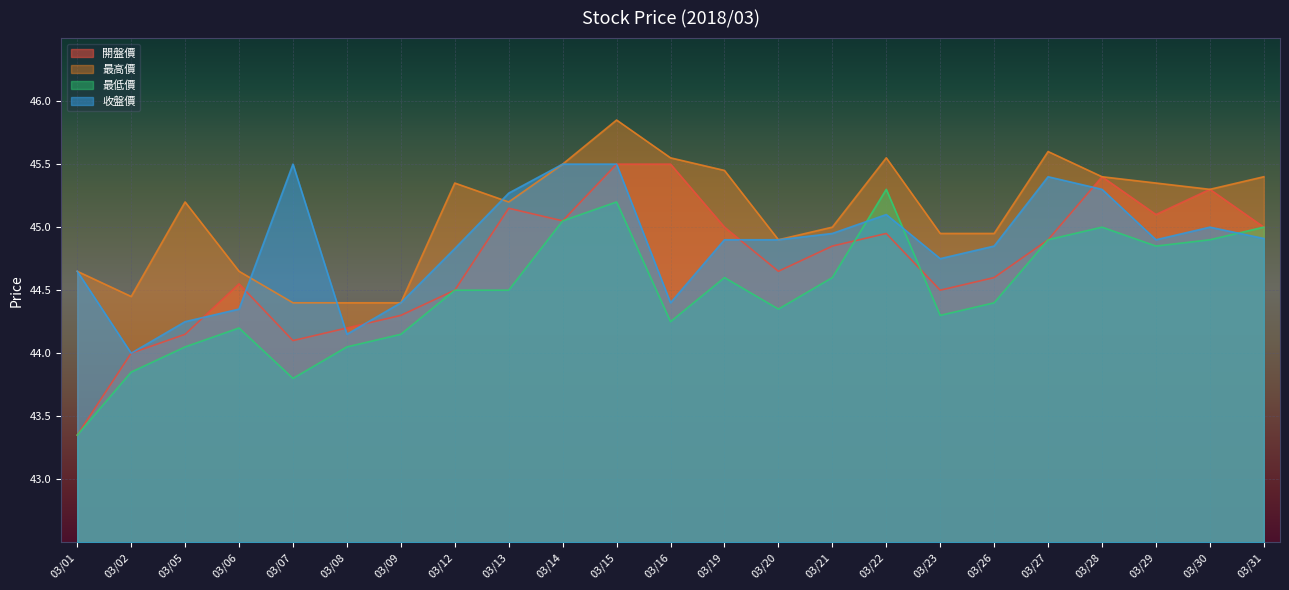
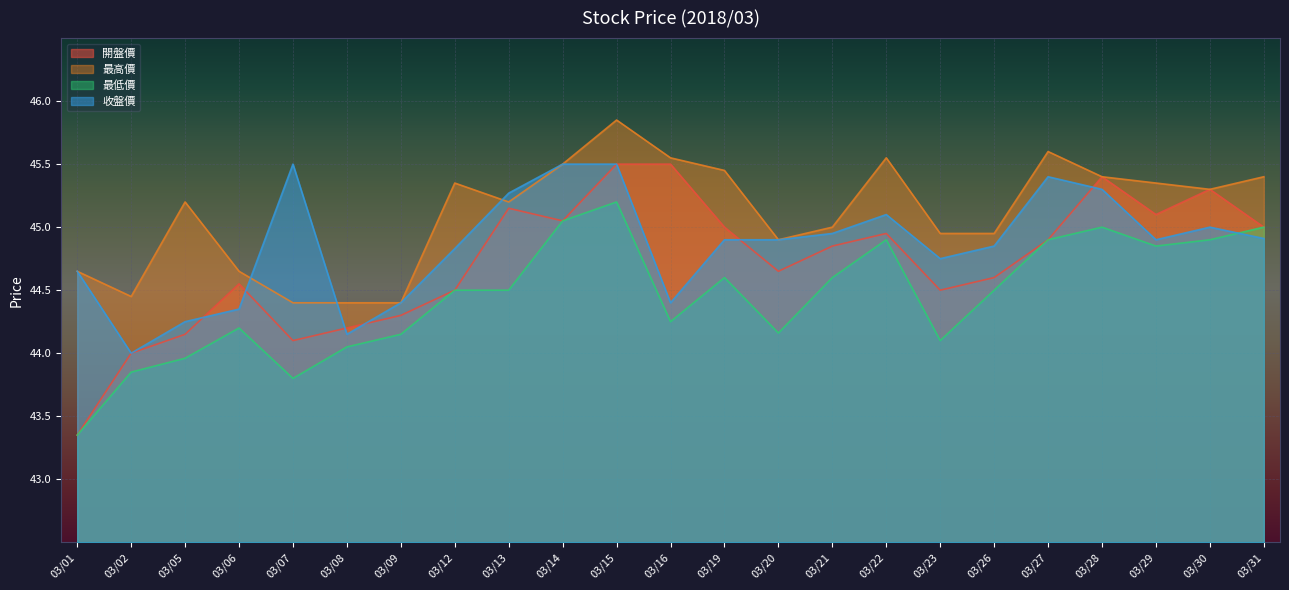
  {
    "最低價": {
      "03/02": 43.85,
-     "03/05": 44.05,
+     "03/05": 43.96,
      "03/06": 44.20,
      "03/07": 43.80,
      "03/08": 44.05,
      "03/09": 44.15,
      "03/13": 44.50,
      "03/15": 45.20,
      "03/16": 44.25,
      "03/19": 44.60,
-     "03/20": 44.35,
+     "03/20": 44.16,
      "03/21": 44.60,
-     "03/22": 45.3,
-     "03/23": 44.3,
-     "03/26": 44.4,
+     "03/22": 44.9,
+     "03/23": 44.1,
+     "03/26": 44.5,
      "03/28": 45.00,
      "03/29": 44.85,
      "03/30": 44.90
    },
    "收盤價": {
      "03/05": 44.25,
      "03/06": 44.35,
      "03/07": 45.50,
      "03/08": 44.15,
      "03/12": 44.83,
      "03/13": 45.27,
      "03/16": 44.40,
      "03/19": 44.90,
      "03/21": 44.95,
      "03/22": 45.10,
      "03/23": 44.75,
      "03/26": 44.85,
      "03/27": 45.40,
      "03/28": 45.30,
      "03/29": 44.90,
      "03/30": 45.00,
      "03/31": 44.91
    }
  }
